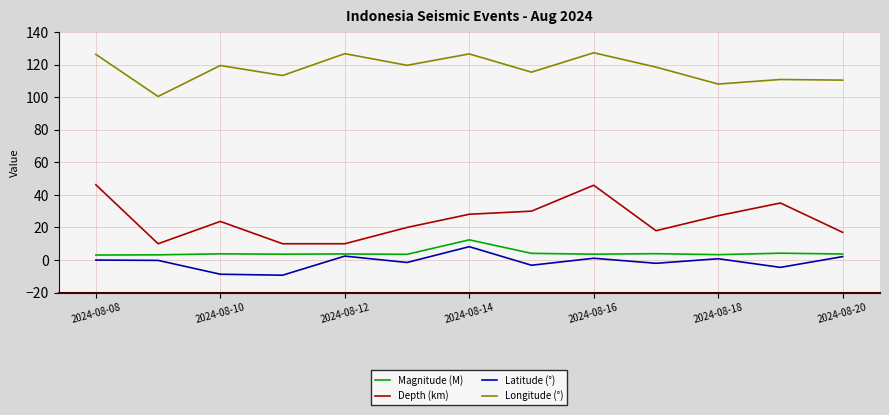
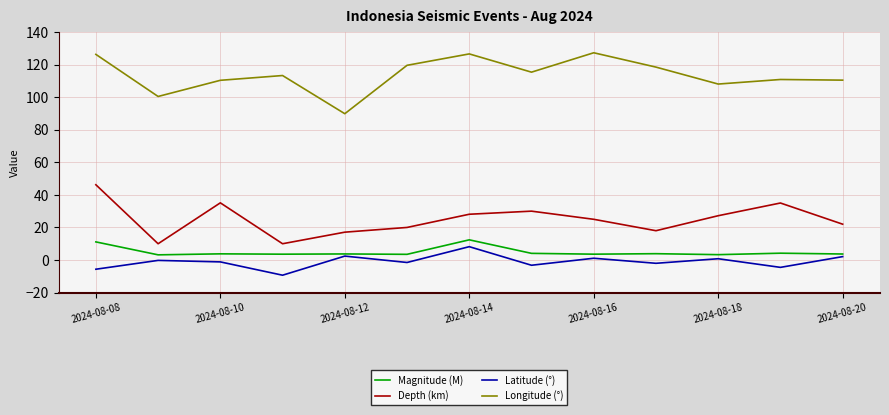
  {
    "Magnitude (M)": {
-     "2024-08-08": 3,
+     "2024-08-08": 11,
      "2024-08-10": 4,
      "2024-08-14": 12,
      "2024-08-16": 4,
      "2024-08-18": 3,
      "2024-08-20": 4
    },
    "Depth (km)": {
      "2024-08-08": 46,
-     "2024-08-10": 24,
-     "2024-08-12": 10,
+     "2024-08-10": 35,
+     "2024-08-12": 17,
      "2024-08-14": 28,
-     "2024-08-16": 46,
+     "2024-08-16": 25,
      "2024-08-18": 27,
-     "2024-08-20": 17
+     "2024-08-20": 22
    },
    "Latitude (°)": {
-     "2024-08-08": 0,
-     "2024-08-10": -9,
+     "2024-08-08": -6,
+     "2024-08-10": -1,
      "2024-08-14": 8,
      "2024-08-16": 1,
      "2024-08-18": 1,
      "2024-08-20": 2
    },
    "Longitude (°)": {
      "2024-08-08": 126,
-     "2024-08-10": 119,
-     "2024-08-12": 127,
+     "2024-08-10": 110,
+     "2024-08-12": 90,
      "2024-08-14": 127,
      "2024-08-16": 127,
      "2024-08-18": 108,
      "2024-08-20": 110
    }
  }
